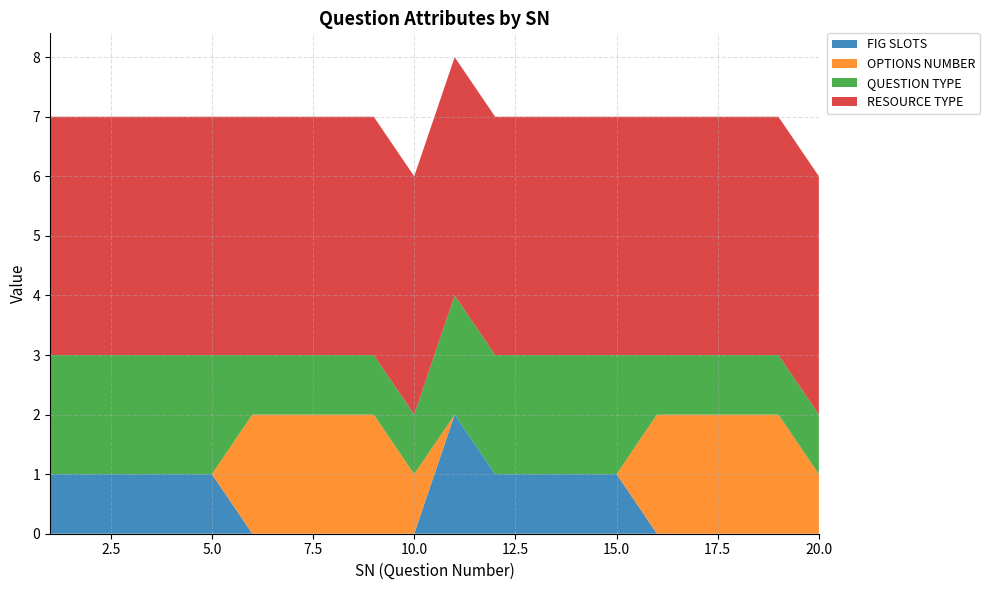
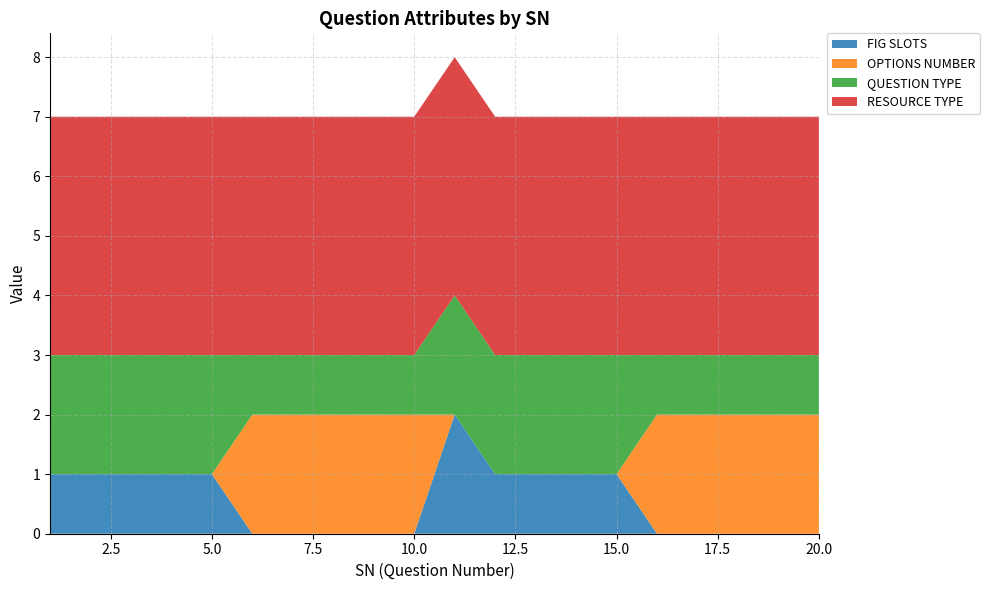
  {
    "FIG SLOTS": {
      "10.0": 0,
      "20.0": 0
    },
    "OPTIONS NUMBER": {
-     "10.0": 1,
-     "20.0": 1
+     "10.0": 2,
+     "20.0": 2
    }
  }
